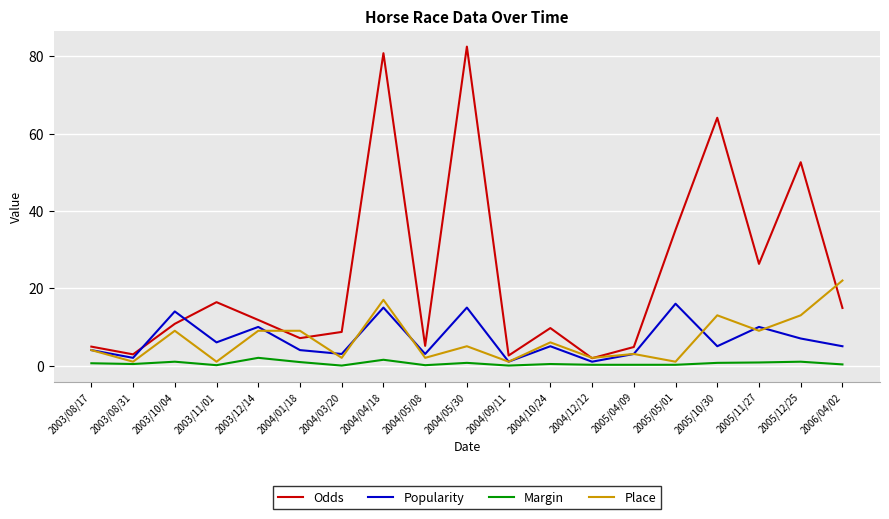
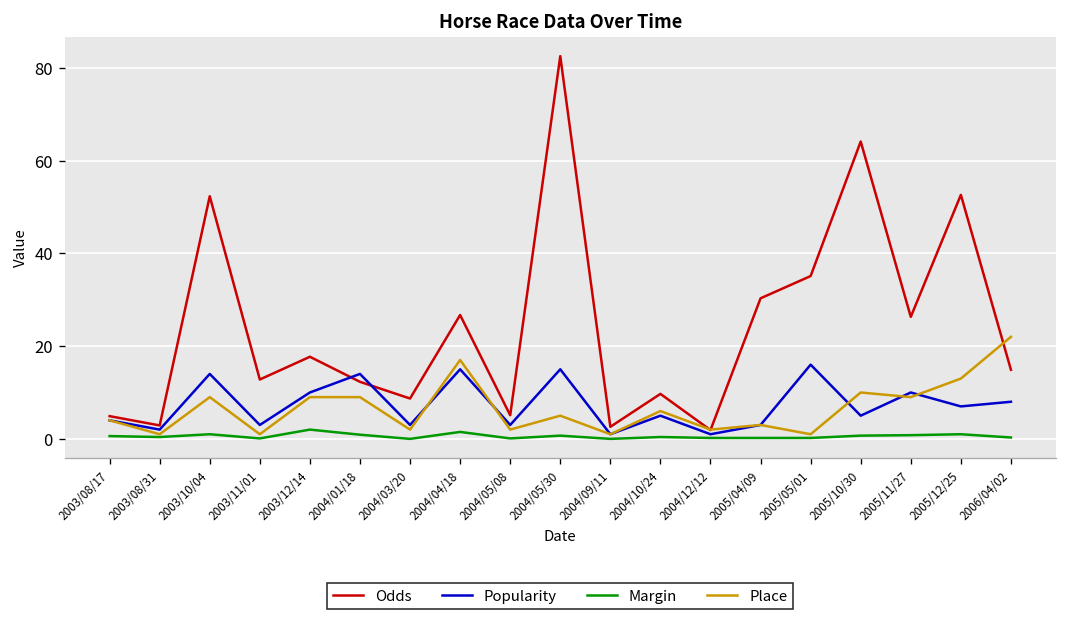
  {
    "Odds": {
      "2003/08/17": 5,
      "2003/08/31": 3,
-     "2003/10/04": 11,
-     "2003/11/01": 16,
-     "2003/12/14": 12,
-     "2004/01/18": 7,
+     "2003/10/04": 52,
+     "2003/11/01": 13,
+     "2003/12/14": 18,
+     "2004/01/18": 12,
      "2004/03/20": 9,
-     "2004/04/18": 81,
+     "2004/04/18": 27,
      "2004/05/08": 5,
      "2004/05/30": 83,
      "2004/09/11": 3,
      "2004/10/24": 10,
-     "2005/04/09": 5,
+     "2005/04/09": 30,
      "2005/05/01": 35,
      "2005/10/30": 64,
      "2005/11/27": 26,
      "2005/12/25": 53,
      "2006/04/02": 15
    },
    "Popularity": {
      "2003/08/31": 2,
      "2003/10/04": 14,
-     "2003/11/01": 6,
+     "2003/11/01": 3,
      "2003/12/14": 10,
-     "2004/01/18": 4,
+     "2004/01/18": 14,
      "2004/03/20": 3,
      "2004/04/18": 15,
      "2004/05/08": 3,
      "2004/05/30": 15,
      "2004/10/24": 5,
      "2004/12/12": 1,
      "2005/05/01": 16,
      "2005/10/30": 5,
      "2005/11/27": 10,
      "2005/12/25": 7,
-     "2006/04/02": 5
+     "2006/04/02": 8
    },
    "Margin": {
      "2003/08/17": 1,
      "2003/10/04": 1,
      "2003/11/01": 0,
      "2003/12/14": 2,
      "2004/01/18": 1,
      "2004/03/20": 0,
      "2004/04/18": 2,
      "2004/05/08": 0,
      "2004/05/30": 1,
      "2004/09/11": 0,
      "2004/10/24": 0,
      "2004/12/12": 0,
      "2005/04/09": 0,
      "2005/05/01": 0,
      "2005/10/30": 1,
      "2005/11/27": 1,
      "2005/12/25": 1,
      "2006/04/02": 0
    },
    "Place": {
      "2003/10/04": 9,
      "2003/11/01": 1,
      "2003/12/14": 9,
      "2004/01/18": 9,
      "2004/03/20": 2,
      "2004/04/18": 17,
      "2004/05/08": 2,
      "2004/05/30": 5,
      "2004/10/24": 6,
      "2005/05/01": 1,
-     "2005/10/30": 13,
+     "2005/10/30": 10,
      "2005/11/27": 9,
      "2005/12/25": 13,
      "2006/04/02": 22
    }
  }
